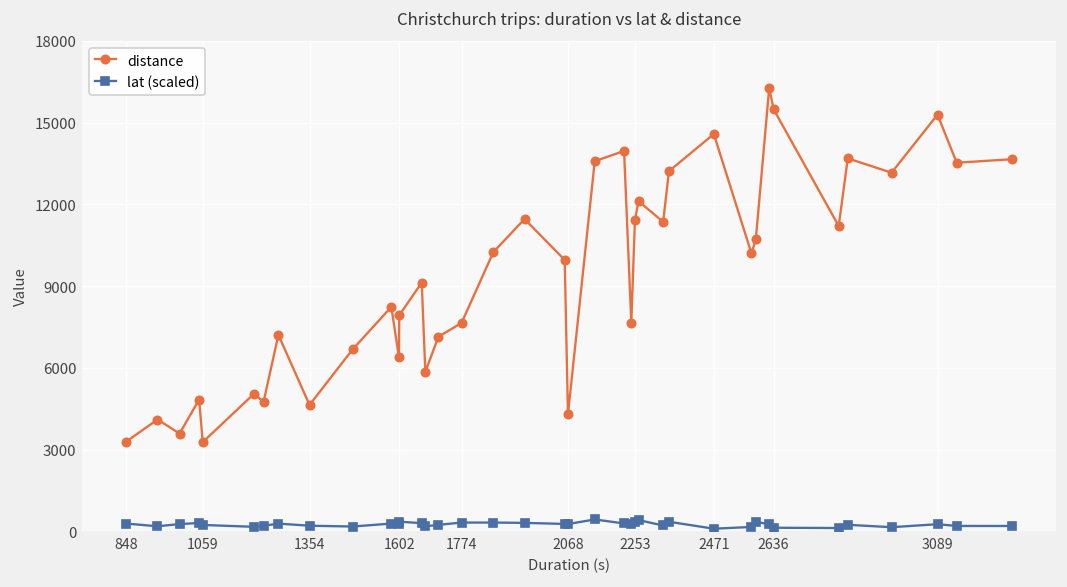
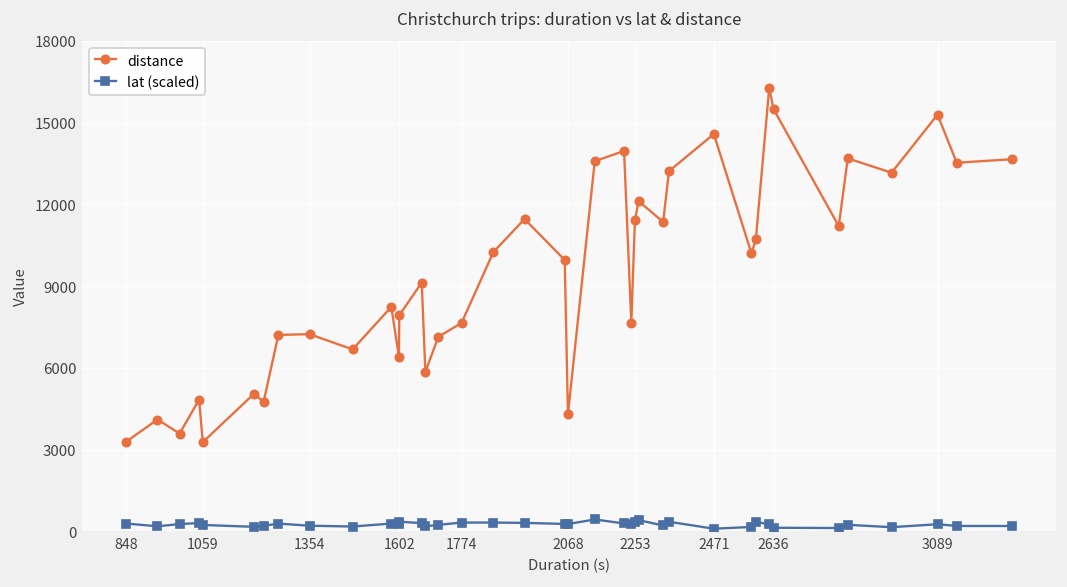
  {
    "distance": {
      "848": 3300,
      "1059": 3300,
-     "1354": 4600,
+     "1354": 7200,
      "1602": 7900,
      "1774": 7600,
      "2068": 4300,
      "2253": 11400,
      "2471": 14600,
      "2636": 15500,
      "3089": 15300
    },
    "lat (scaled)": {
      "848": 300,
      "1059": 200,
      "1354": 200,
      "1602": 400,
      "1774": 300,
      "2068": 300,
      "2253": 300,
      "2471": 100,
      "2636": 100,
      "3089": 300
    }
  }
